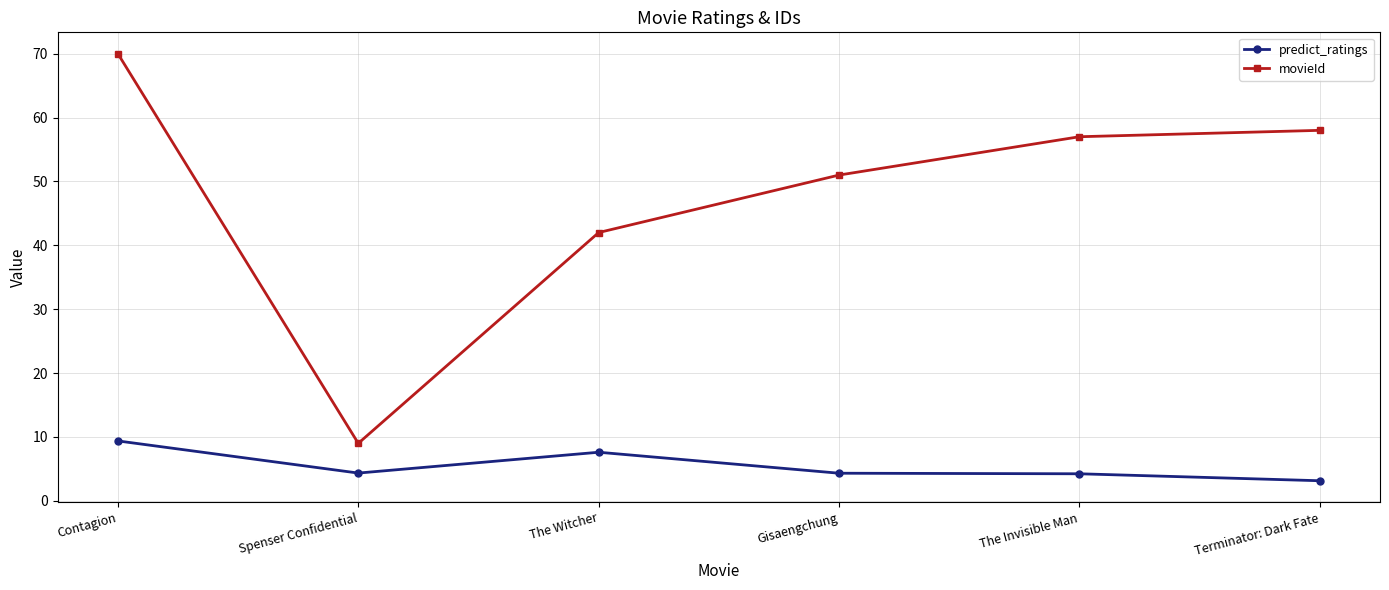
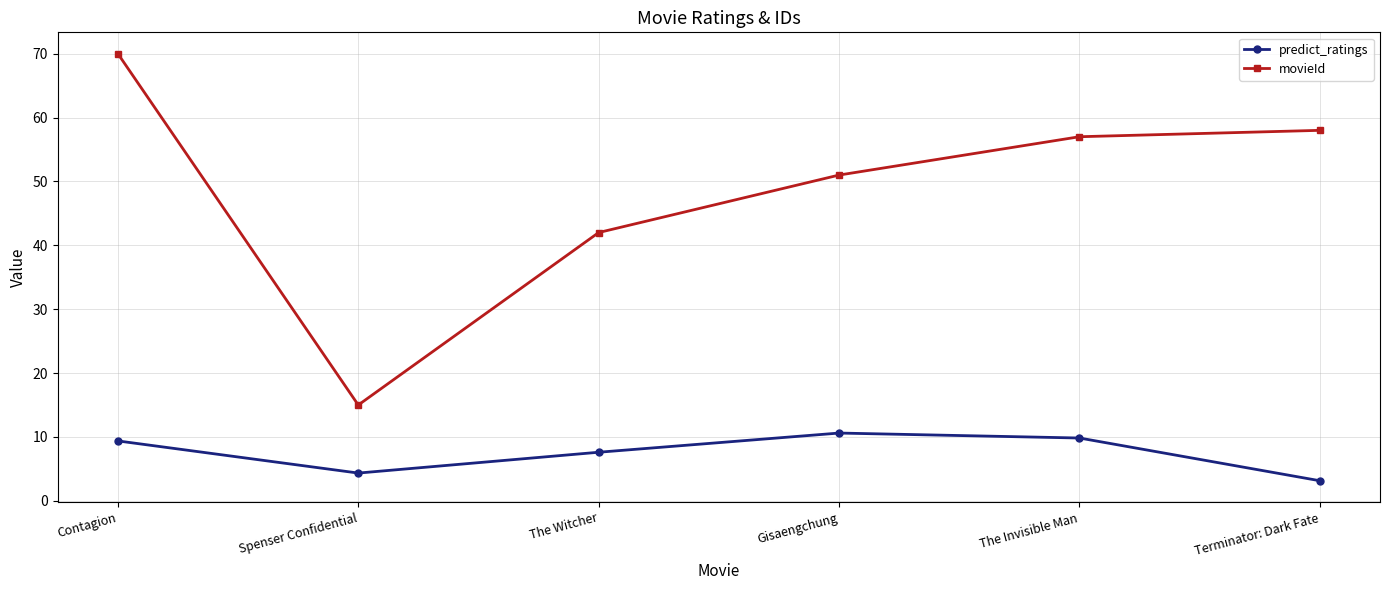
  {
    "predict_ratings": {
      "Contagion": 9,
      "Spenser Confidential": 4,
      "The Witcher": 8,
-     "Gisaengchung": 4,
-     "The Invisible Man": 4,
+     "Gisaengchung": 11,
+     "The Invisible Man": 10,
      "Terminator: Dark Fate": 3
    },
    "movieId": {
      "Contagion": 70,
-     "Spenser Confidential": 9,
+     "Spenser Confidential": 15,
      "The Witcher": 42,
      "Gisaengchung": 51,
      "The Invisible Man": 57,
      "Terminator: Dark Fate": 58
    }
  }
